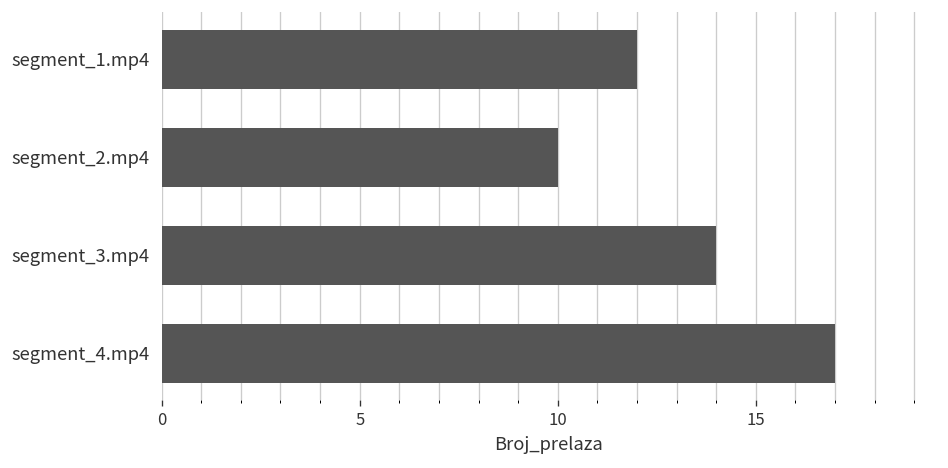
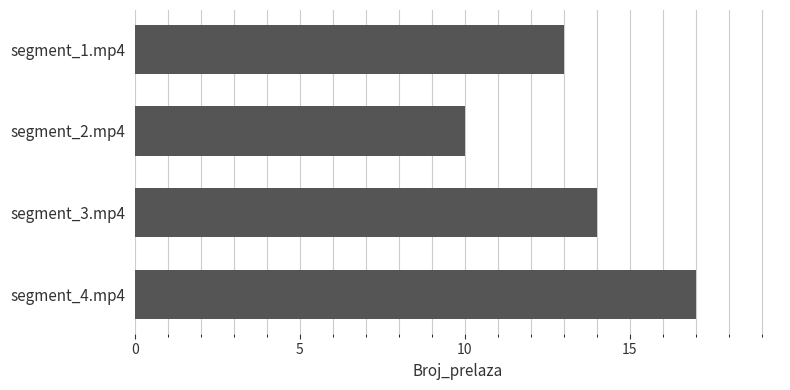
  {
-   "segment_1.mp4": 12,
+   "segment_1.mp4": 13,
    "segment_2.mp4": 10,
    "segment_3.mp4": 14,
    "segment_4.mp4": 17
  }
